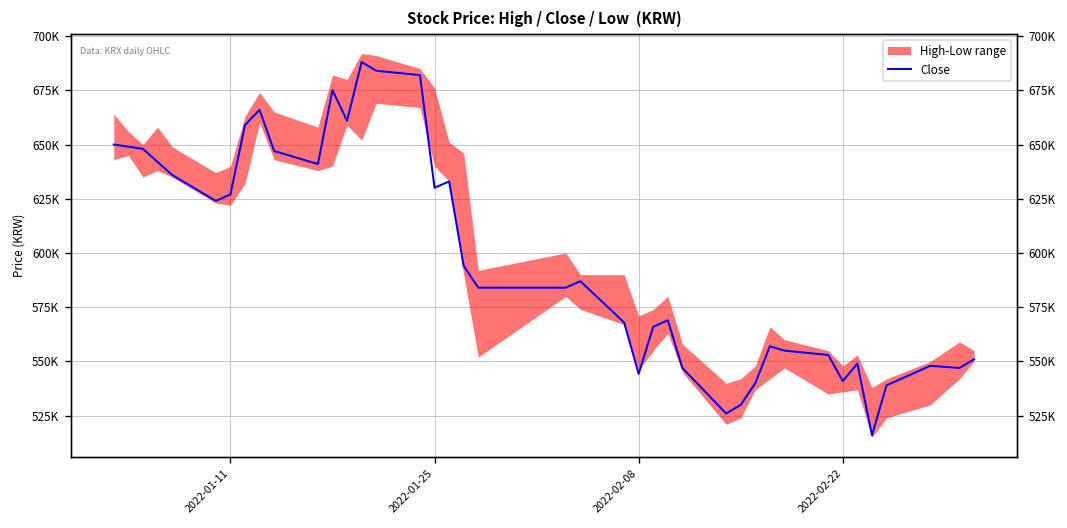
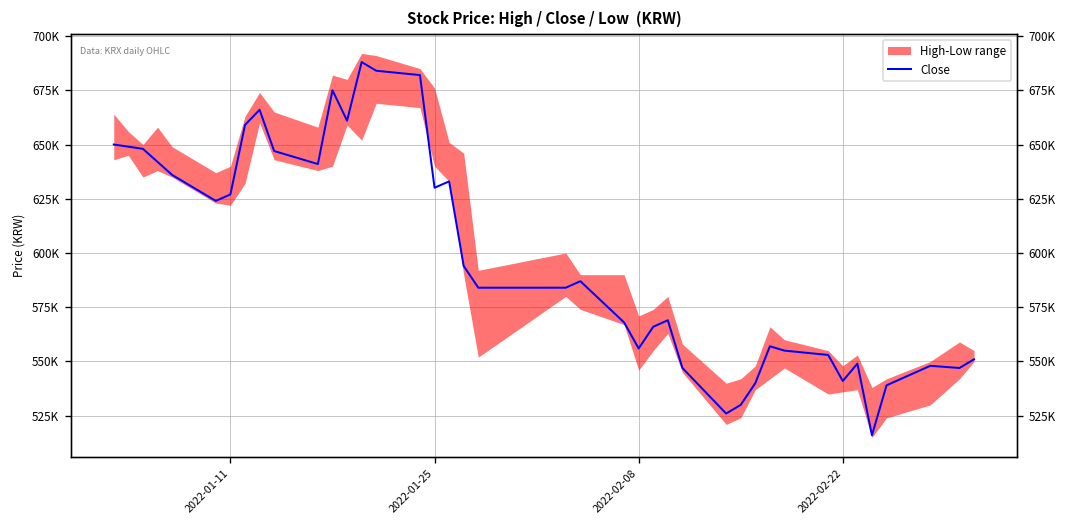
  {
    "Close": {
      "2022-01-11": 627000,
      "2022-01-25": 630000,
-     "2022-02-08": 544000,
+     "2022-02-08": 556000,
      "2022-02-22": 541000
    }
  }
